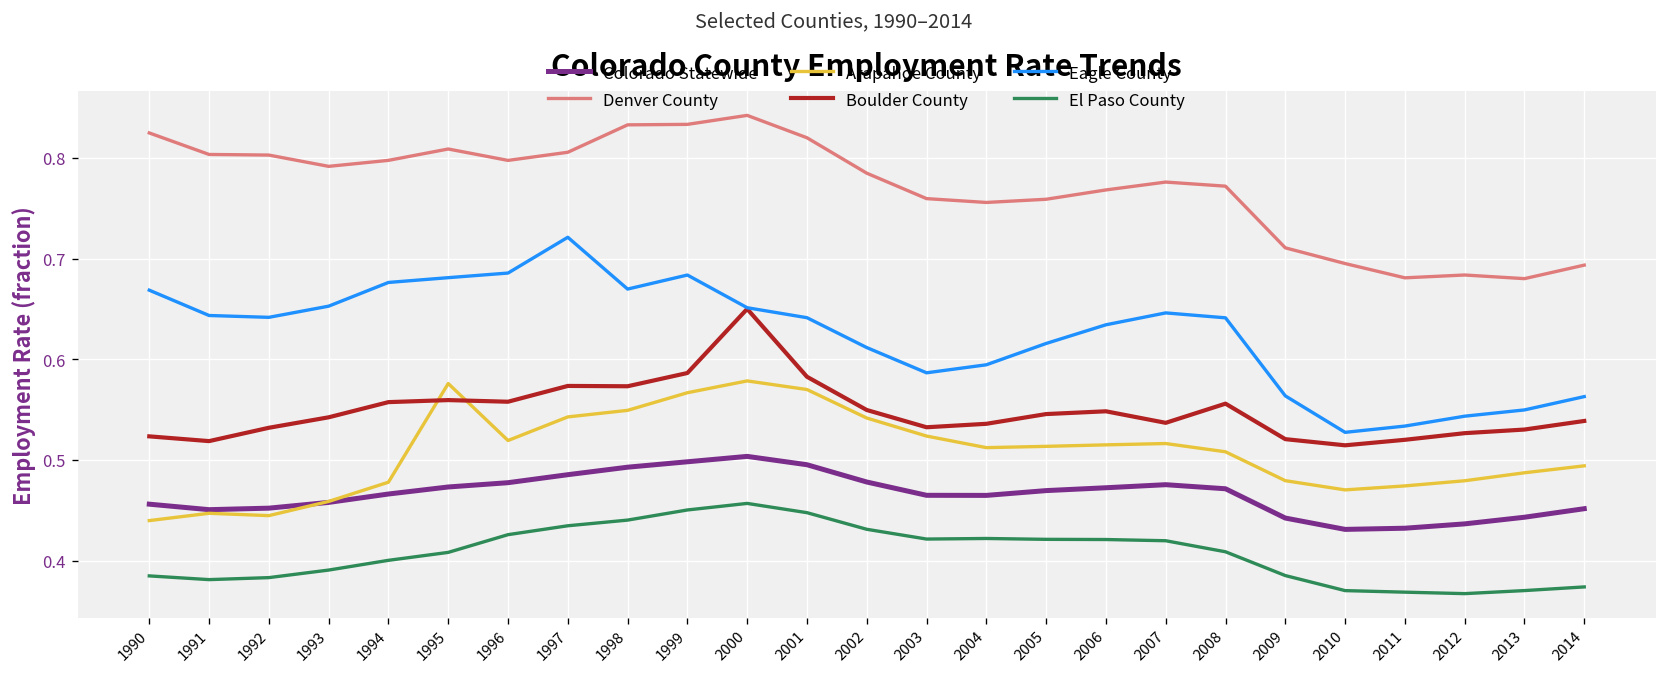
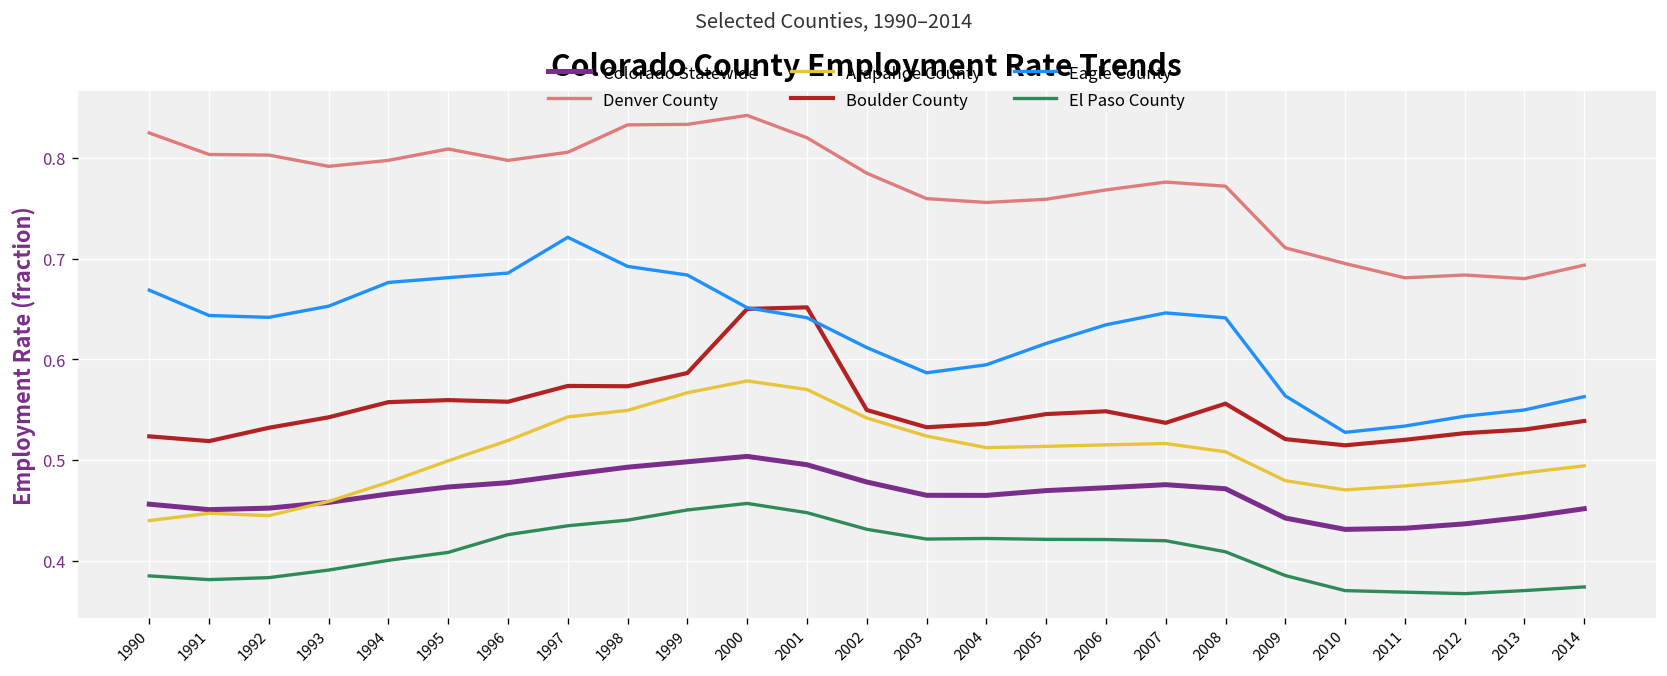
  {
    "Colorado Statewide": {
      "1990": 0.46,
      "1991": 0.45,
      "1992": 0.45,
      "1994": 0.47,
      "1995": 0.47,
      "1996": 0.48,
      "1997": 0.49,
      "1998": 0.49,
      "1999": 0.50,
      "2000": 0.50,
      "2001": 0.50,
      "2002": 0.48,
      "2003": 0.46,
      "2004": 0.46,
      "2005": 0.47,
      "2006": 0.47,
      "2007": 0.48,
      "2008": 0.47,
      "2009": 0.44,
      "2010": 0.43,
      "2011": 0.43,
      "2012": 0.44,
      "2013": 0.44,
      "2014": 0.45
    },
    "Denver County": {
      "1990": 0.82,
      "1991": 0.80,
      "1992": 0.80,
      "1993": 0.79,
      "1994": 0.80,
      "1995": 0.81,
      "1996": 0.80,
      "1997": 0.81,
      "1998": 0.83,
      "1999": 0.83,
      "2000": 0.84,
      "2001": 0.82,
      "2002": 0.78,
      "2003": 0.76,
      "2004": 0.76,
      "2005": 0.76,
      "2006": 0.77,
      "2007": 0.78,
      "2008": 0.77,
      "2009": 0.71,
      "2010": 0.70,
      "2011": 0.68,
      "2012": 0.68,
      "2013": 0.68,
      "2014": 0.69
    },
    "Arapahoe County": {
      "1990": 0.44,
      "1991": 0.45,
      "1992": 0.44,
      "1994": 0.48,
-     "1995": 0.58,
+     "1995": 0.50,
      "1996": 0.52,
      "1997": 0.54,
      "1998": 0.55,
      "1999": 0.57,
      "2000": 0.58,
      "2001": 0.57,
      "2002": 0.54,
      "2003": 0.52,
      "2004": 0.51,
      "2005": 0.51,
      "2006": 0.52,
      "2007": 0.52,
      "2008": 0.51,
      "2009": 0.48,
      "2010": 0.47,
      "2011": 0.47,
      "2012": 0.48,
      "2013": 0.49,
      "2014": 0.49
    },
    "Boulder County": {
      "1990": 0.52,
      "1991": 0.52,
      "1992": 0.53,
      "1993": 0.54,
      "1994": 0.56,
      "1995": 0.56,
      "1996": 0.56,
      "1997": 0.57,
      "1998": 0.57,
      "1999": 0.59,
-     "2001": 0.58,
+     "2001": 0.65,
      "2002": 0.55,
      "2003": 0.53,
      "2004": 0.54,
      "2005": 0.55,
      "2006": 0.55,
      "2007": 0.54,
      "2008": 0.56,
      "2009": 0.52,
      "2010": 0.51,
      "2011": 0.52,
      "2012": 0.53,
      "2013": 0.53,
      "2014": 0.54
    },
    "Eagle County": {
      "1990": 0.67,
      "1991": 0.64,
      "1992": 0.64,
      "1993": 0.65,
      "1994": 0.68,
      "1995": 0.68,
      "1996": 0.69,
      "1997": 0.72,
-     "1998": 0.67,
+     "1998": 0.69,
      "1999": 0.68,
      "2001": 0.64,
      "2002": 0.61,
      "2003": 0.59,
      "2004": 0.59,
      "2005": 0.62,
      "2006": 0.63,
      "2007": 0.65,
      "2008": 0.64,
      "2009": 0.56,
      "2010": 0.53,
      "2011": 0.53,
      "2012": 0.54,
      "2013": 0.55,
      "2014": 0.56
    },
    "El Paso County": {
      "1990": 0.38,
      "1991": 0.38,
      "1992": 0.38,
      "1993": 0.39,
      "1994": 0.40,
      "1995": 0.41,
      "1996": 0.43,
      "1997": 0.43,
      "1998": 0.44,
      "1999": 0.45,
      "2000": 0.46,
      "2001": 0.45,
      "2002": 0.43,
      "2003": 0.42,
      "2004": 0.42,
      "2005": 0.42,
      "2006": 0.42,
      "2007": 0.42,
      "2008": 0.41,
      "2009": 0.39,
      "2010": 0.37,
      "2011": 0.37,
      "2012": 0.37,
      "2013": 0.37,
      "2014": 0.37
    }
  }
